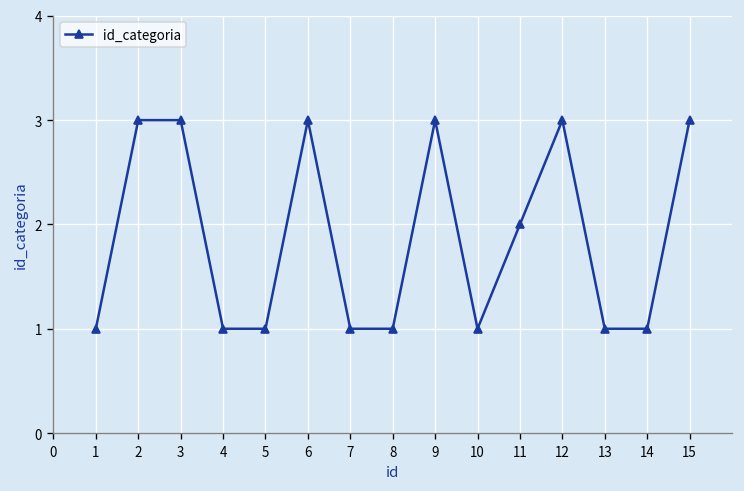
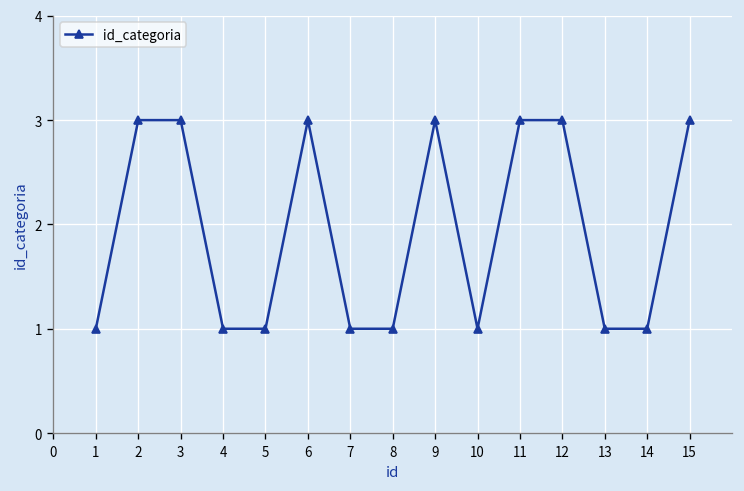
  {
    "1": 1,
    "2": 3,
    "3": 3,
    "4": 1,
    "5": 1,
    "6": 3,
    "7": 1,
    "8": 1,
    "9": 3,
    "10": 1,
-   "11": 2,
+   "11": 3,
    "12": 3,
    "13": 1,
    "14": 1,
    "15": 3
  }
